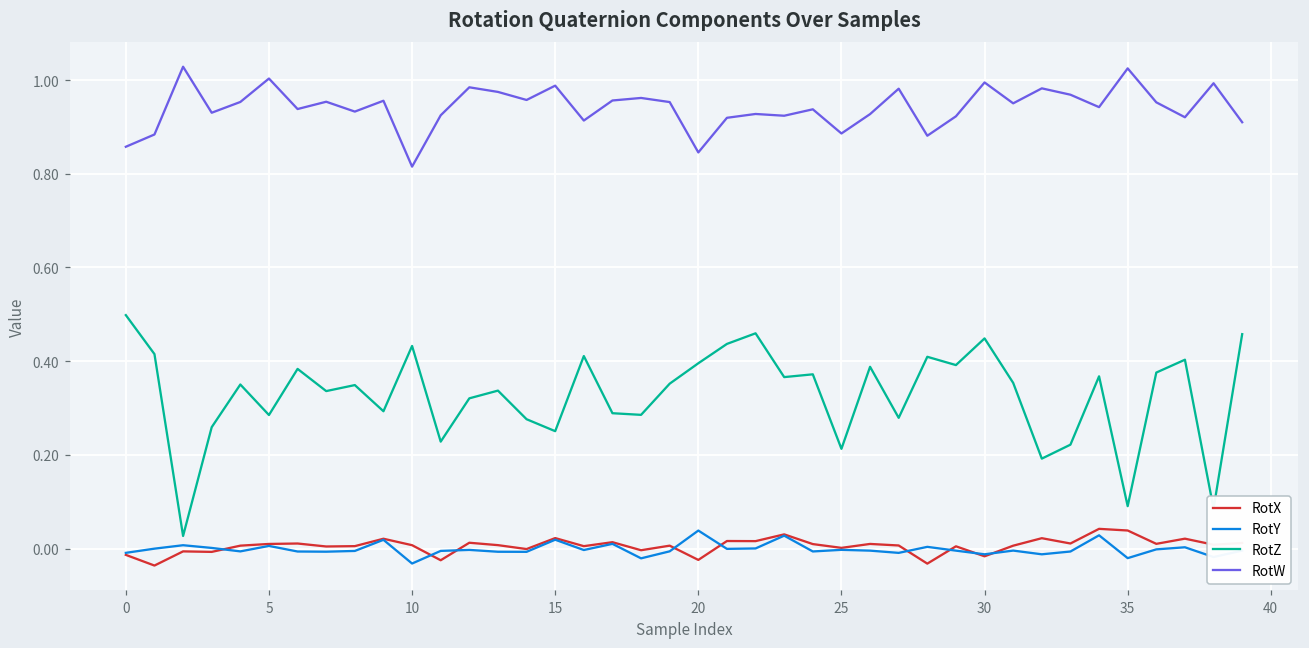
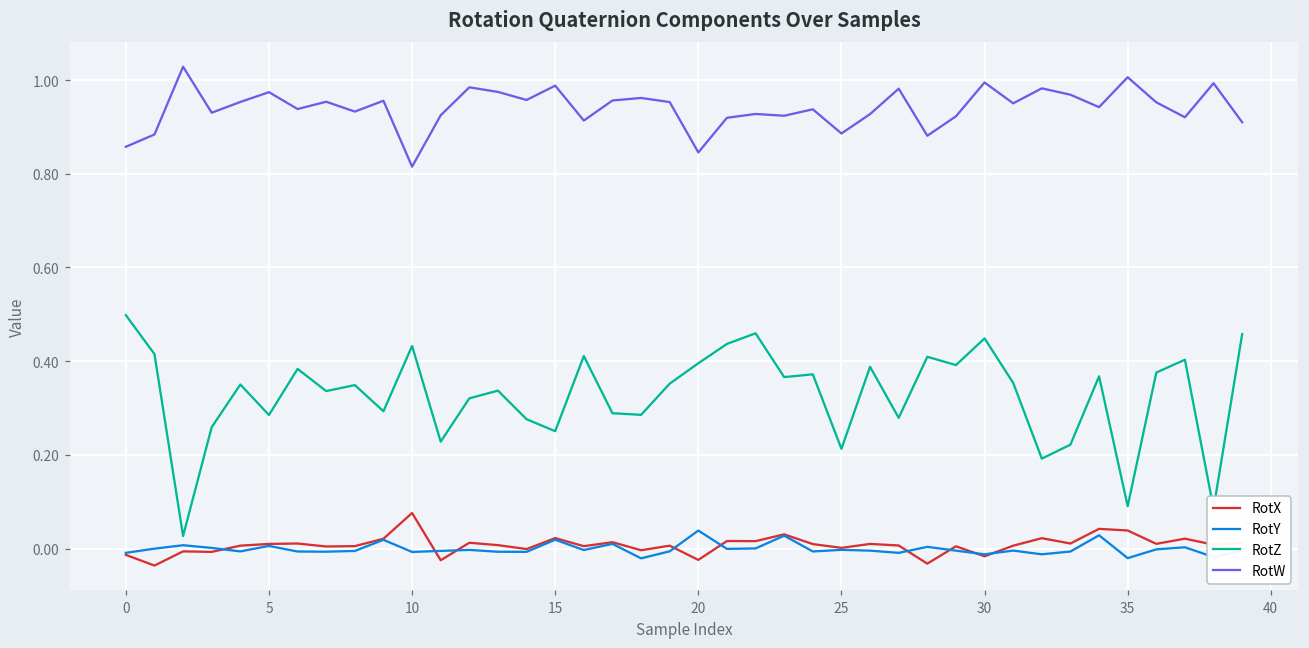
  {
    "RotX": {
-     "10": 0.01,
+     "10": 0.08,
      "20": -0.02,
      "35": 0.04
    },
    "RotY": {
-     "10": -0.03,
+     "10": -0.01,
      "20": 0.04,
      "35": -0.02
    },
    "RotZ": {
      "0": 0.50,
      "5": 0.29,
      "10": 0.43,
      "15": 0.25,
      "20": 0.40,
      "25": 0.21,
      "30": 0.45,
      "35": 0.09
    },
    "RotW": {
      "0": 0.86,
-     "5": 1.00,
+     "5": 0.97,
      "10": 0.82,
      "15": 0.99,
      "20": 0.85,
      "25": 0.89,
      "30": 0.99,
-     "35": 1.02
+     "35": 1.01
    }
  }
